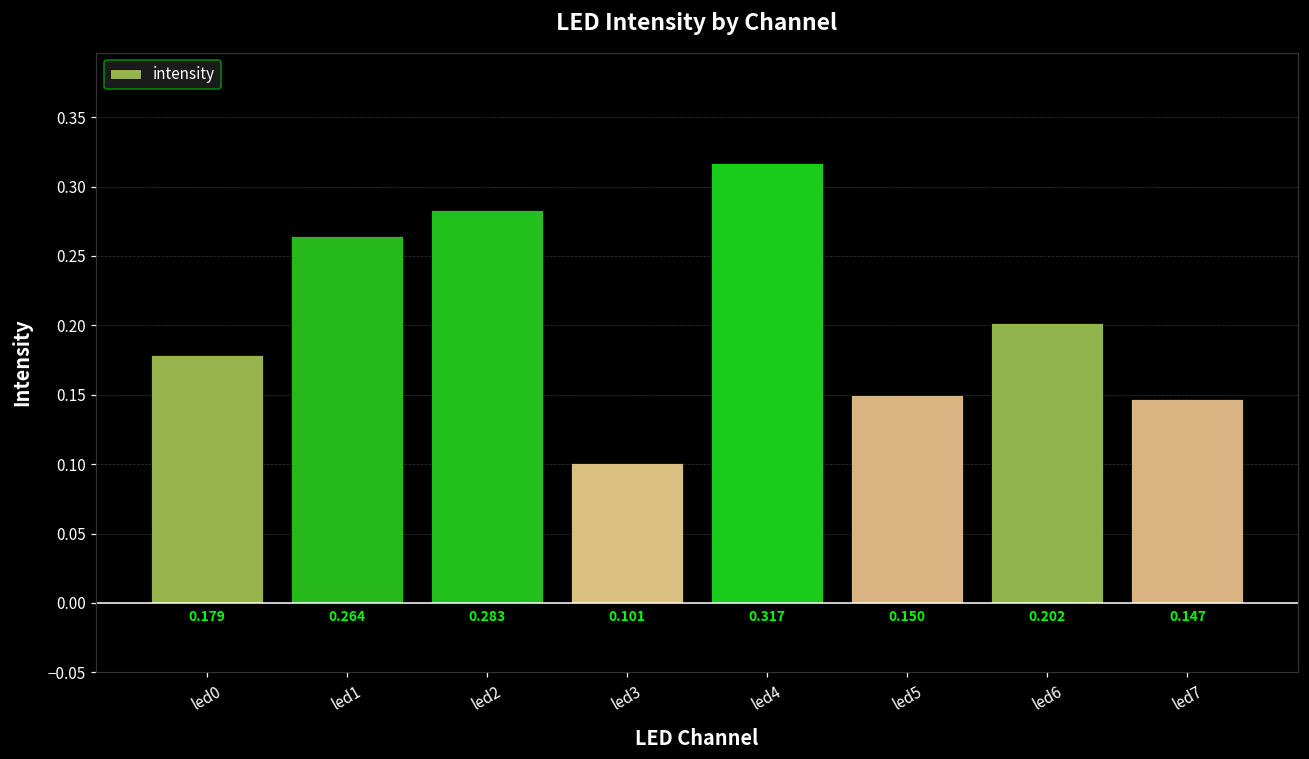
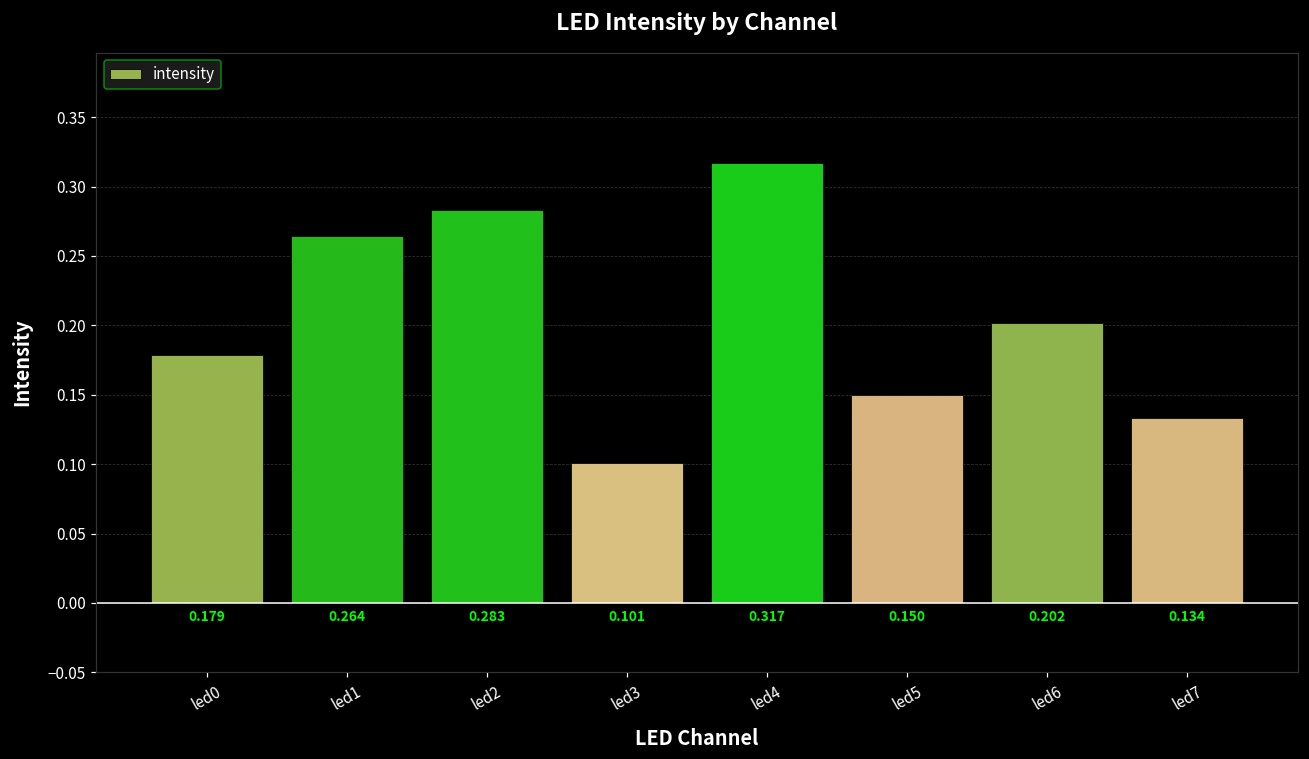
  {
-   "led7": 0.147
+   "led7": 0.134
  }
